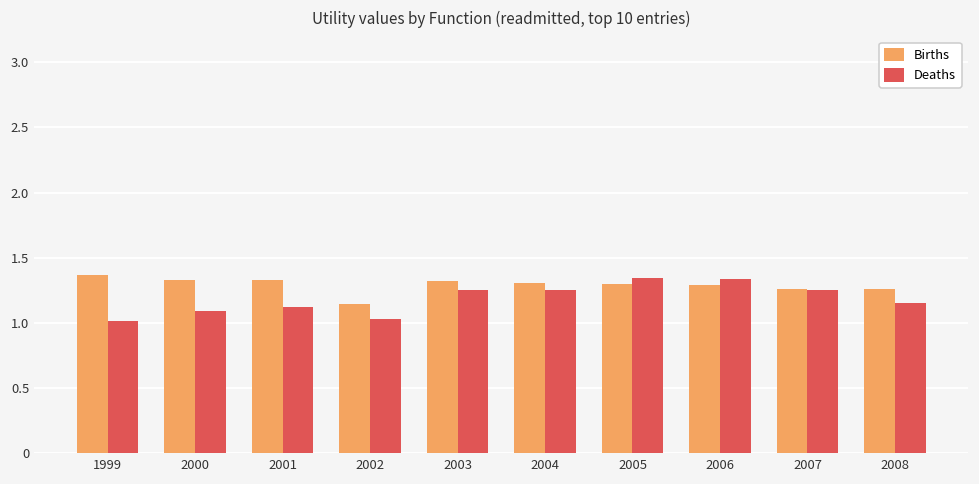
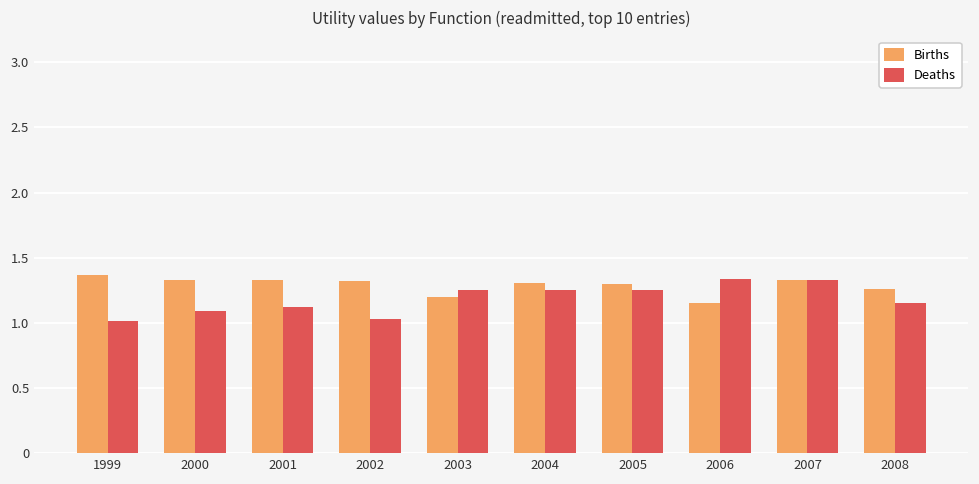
  {
    "Births": {
      "1999": 1.37,
      "2000": 1.33,
      "2001": 1.33,
-     "2002": 1.14,
-     "2003": 1.32,
+     "2002": 1.32,
+     "2003": 1.20,
      "2004": 1.31,
      "2005": 1.30,
-     "2006": 1.29,
-     "2007": 1.26,
+     "2006": 1.15,
+     "2007": 1.33,
      "2008": 1.26
    },
    "Deaths": {
      "1999": 1.01,
      "2000": 1.09,
      "2001": 1.12,
      "2002": 1.03,
      "2003": 1.25,
      "2004": 1.25,
-     "2005": 1.35,
+     "2005": 1.25,
      "2006": 1.33,
-     "2007": 1.25,
+     "2007": 1.33,
      "2008": 1.15
    }
  }
